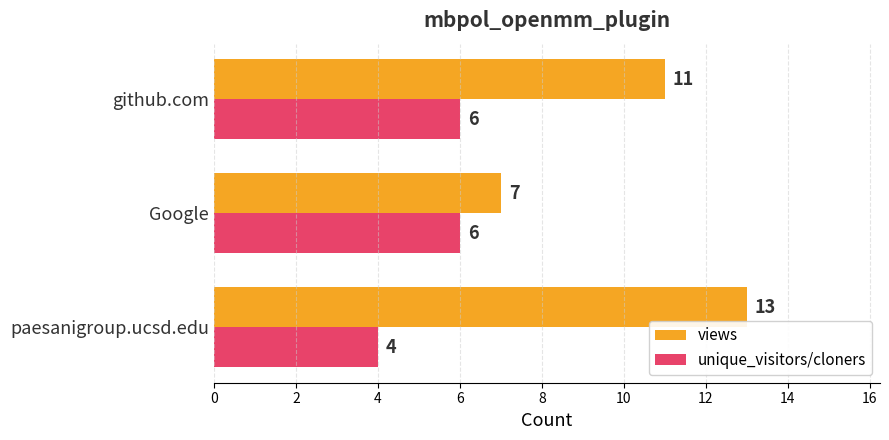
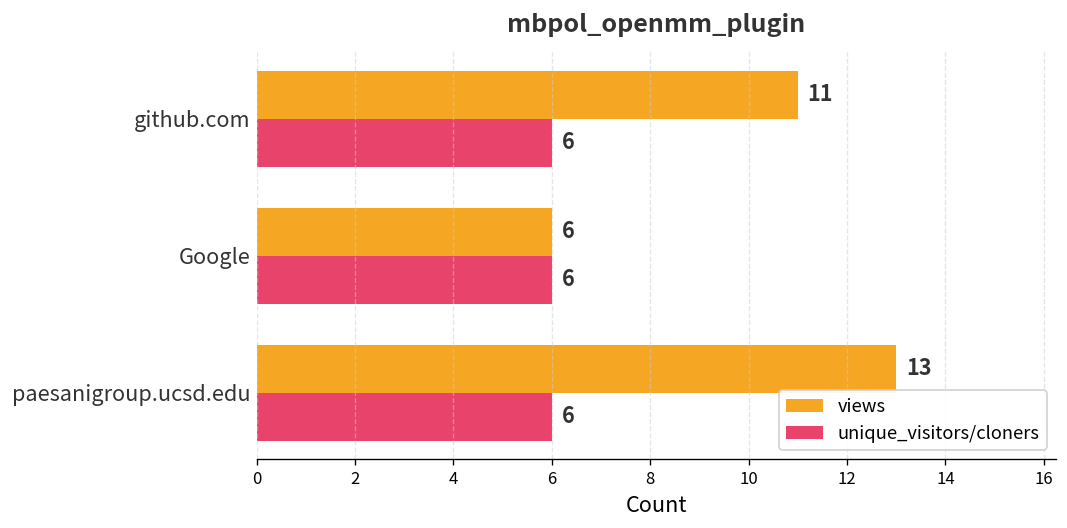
  {
    "views": {
      "github.com": 11,
-     "Google": 7,
+     "Google": 6,
      "paesanigroup.ucsd.edu": 13
    },
    "unique_visitors/cloners": {
      "github.com": 6,
      "Google": 6,
-     "paesanigroup.ucsd.edu": 4
+     "paesanigroup.ucsd.edu": 6
    }
  }
